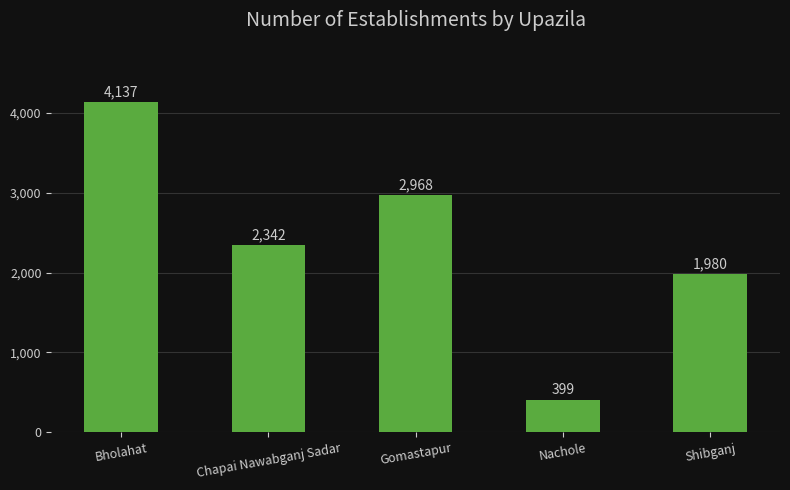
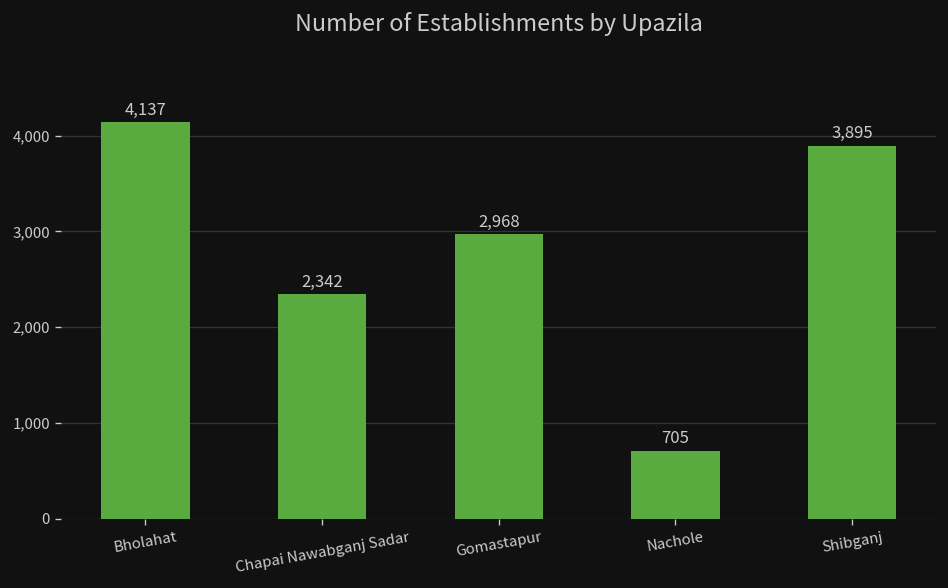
  {
    "Bholahat": "4,137",
    "Chapai Nawabganj Sadar": "2,342",
    "Gomastapur": "2,968",
-   "Nachole": "399",
-   "Shibganj": "1,980"
+   "Nachole": "705",
+   "Shibganj": "3,895"
  }
